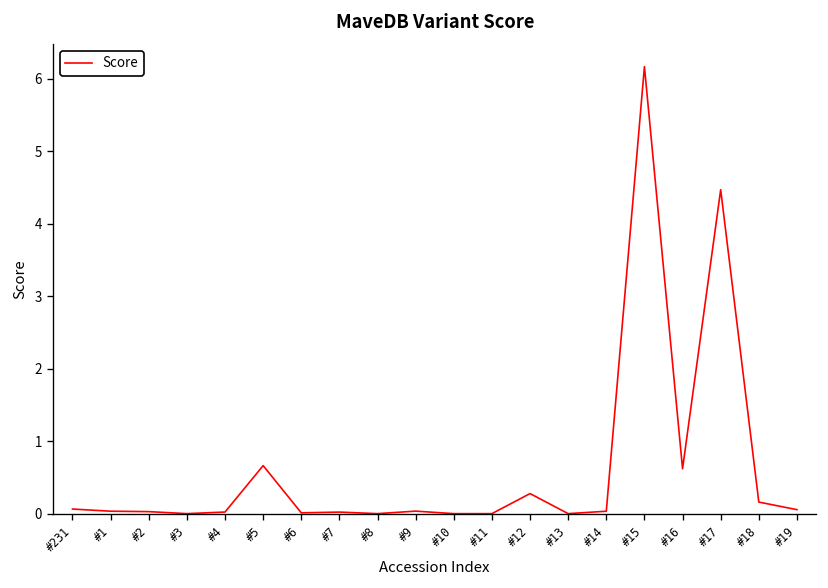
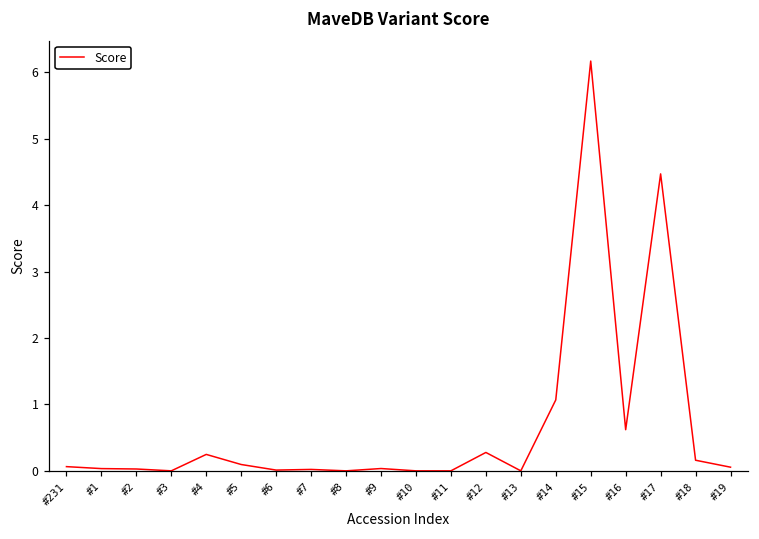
  {
    "#231": 0.1,
    "#1": 0.0,
    "#2": 0.0,
    "#3": 0.0,
-   "#4": 0.0,
-   "#5": 0.7,
+   "#4": 0.2,
+   "#5": 0.1,
    "#6": 0.0,
    "#7": 0.0,
    "#8": 0.0,
    "#9": 0.0,
    "#10": 0.0,
    "#11": 0.0,
    "#12": 0.3,
    "#13": 0.0,
-   "#14": 0.0,
+   "#14": 1.1,
    "#15": 6.2,
    "#16": 0.6,
    "#17": 4.5,
    "#18": 0.2,
    "#19": 0.1
  }
